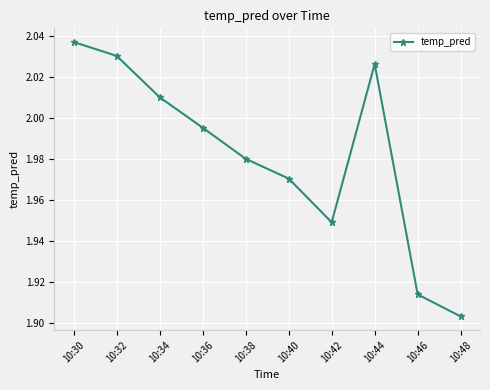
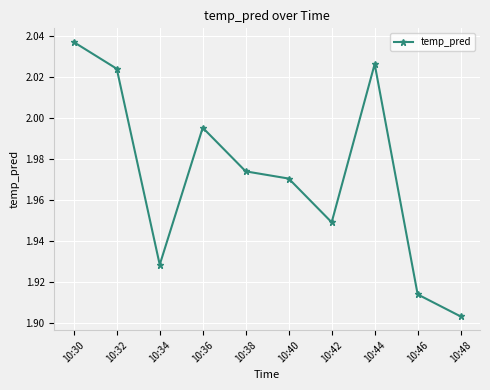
  {
    "10:30": 2.037,
-   "10:32": 2.030,
-   "10:34": 2.010,
+   "10:32": 2.024,
+   "10:34": 1.929,
    "10:36": 1.995,
-   "10:38": 1.980,
+   "10:38": 1.974,
    "10:40": 1.970,
    "10:42": 1.949,
    "10:44": 2.026,
    "10:46": 1.914,
    "10:48": 1.903
  }
